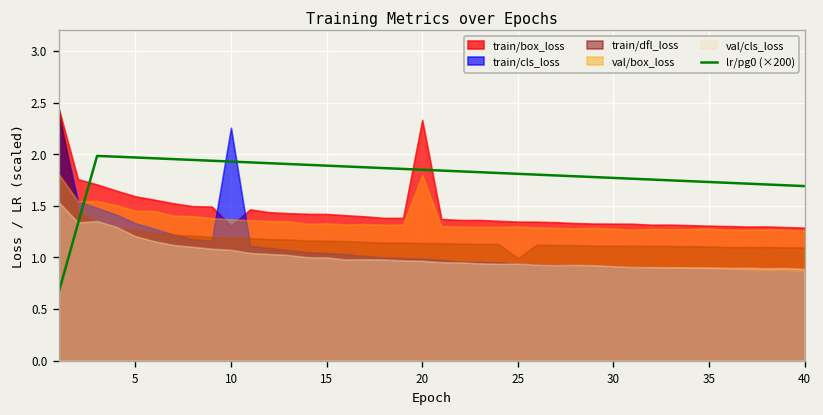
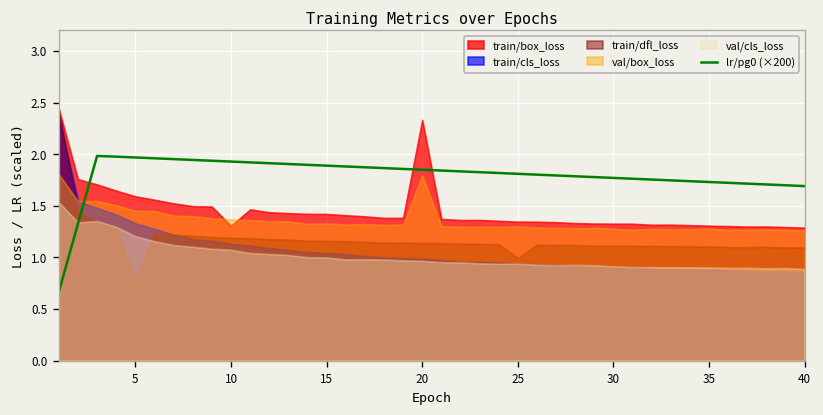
  {
    "lr/pg0 (×200)": {
      "5": 2.0,
      "10": 1.9,
      "15": 1.9,
      "20": 1.8,
      "25": 1.8,
      "30": 1.8,
      "35": 1.7,
      "40": 1.7
    },
    "train/box_loss": {
      "5": 1.6,
      "10": 1.3,
      "15": 1.4,
      "20": 2.3,
      "25": 1.3,
      "30": 1.3
    },
    "train/cls_loss": {
      "5": 1.3,
-     "10": 2.3,
+     "10": 1.1,
      "15": 1.0,
      "40": 0.9
    },
    "train/dfl_loss": {
-     "5": 1.3,
+     "5": 0.8,
      "10": 1.2,
      "15": 1.2,
      "20": 1.1,
      "25": 1.0,
      "30": 1.1,
      "35": 1.1,
      "40": 1.1
    },
    "val/box_loss": {
      "5": 1.5,
      "10": 1.4,
      "15": 1.3,
      "20": 1.8,
      "25": 1.3,
      "30": 1.3
    },
    "val/cls_loss": {
      "5": 1.2,
      "10": 1.1,
      "15": 1.0,
      "40": 0.9
    }
  }
